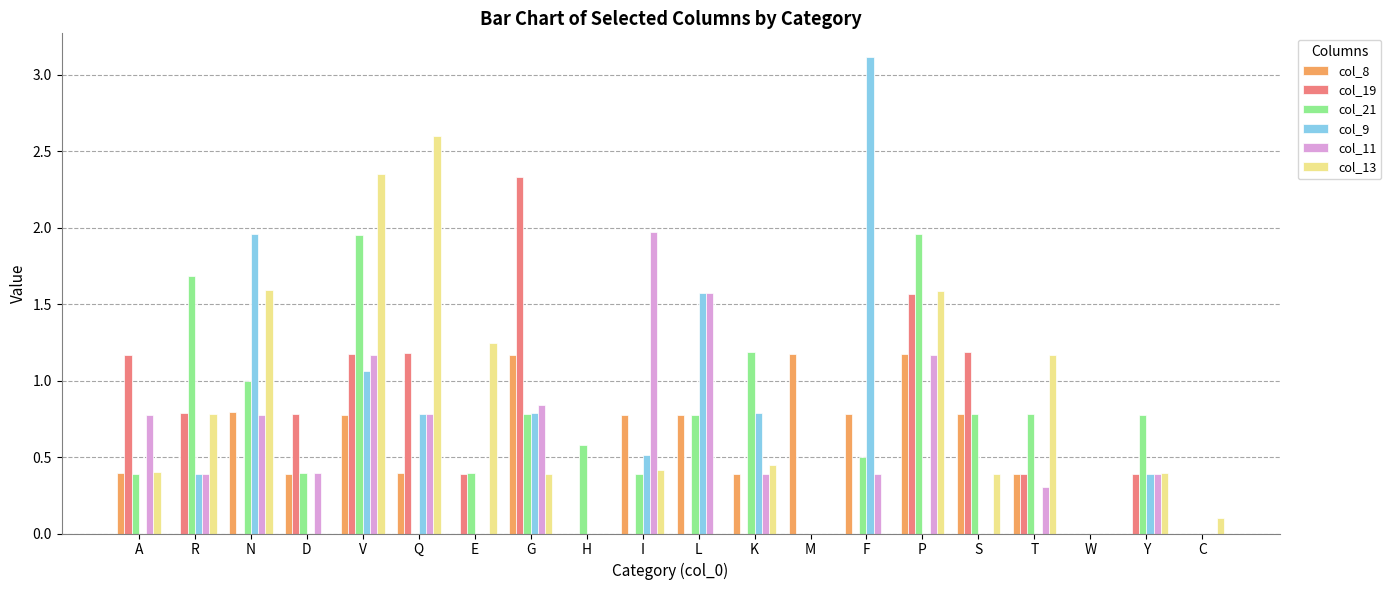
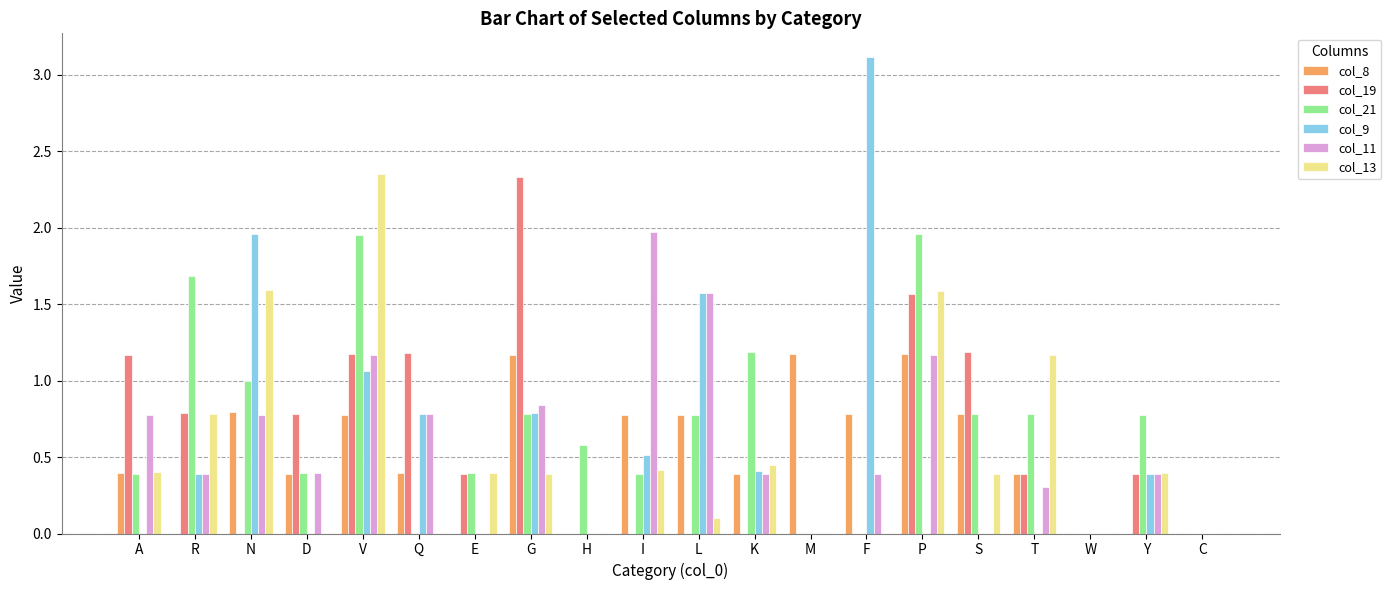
  {
    "col_21": {
      "A": 0.4,
      "R": 1.68,
      "N": 1.0,
      "D": 0.4,
      "V": 1.95,
      "Q": 0.0,
      "E": 0.4,
      "G": 0.78,
      "H": 0.58,
      "I": 0.4,
      "L": 0.78,
      "K": 1.2,
      "M": 0.0,
-     "F": 0.5,
+     "F": 0.0,
      "P": 1.96,
      "S": 0.78,
      "T": 0.8,
      "W": 0.0,
      "Y": 0.78,
      "C": 0.0
    },
    "col_9": {
      "A": 0.00,
      "R": 0.39,
      "N": 1.96,
      "D": 0.00,
      "V": 1.06,
      "Q": 0.78,
      "E": 0.00,
      "G": 0.79,
      "H": 0.00,
      "I": 0.51,
      "L": 1.57,
-     "K": 0.79,
+     "K": 0.41,
      "M": 0.00,
      "F": 3.12,
      "P": 0.00,
      "S": 0.00,
      "T": 0.00,
      "W": 0.00,
      "Y": 0.39,
      "C": 0.00
    },
    "col_11": {
      "A": 0.78,
      "R": 0.39,
      "N": 0.78,
      "D": 0.39,
      "V": 1.17,
      "Q": 0.78,
      "E": 0.00,
      "G": 0.84,
      "H": 0.00,
      "I": 1.97,
      "L": 1.57,
      "K": 0.39,
      "M": 0.00,
      "F": 0.39,
      "P": 1.17,
      "S": 0.00,
      "T": 0.30,
      "W": 0.00,
      "Y": 0.39,
      "C": 0.00
    },
    "col_13": {
      "A": 0.40,
      "R": 0.78,
      "N": 1.59,
      "D": 0.00,
      "V": 2.35,
-     "Q": 2.6,
-     "E": 1.24,
+     "Q": 0.0,
+     "E": 0.40,
      "G": 0.39,
      "H": 0.00,
      "I": 0.41,
-     "L": 0.0,
+     "L": 0.1,
      "K": 0.45,
      "M": 0.00,
      "F": 0.00,
      "P": 1.59,
      "S": 0.39,
      "T": 1.17,
      "W": 0.00,
      "Y": 0.39,
-     "C": 0.1
+     "C": 0.0
    }
  }
